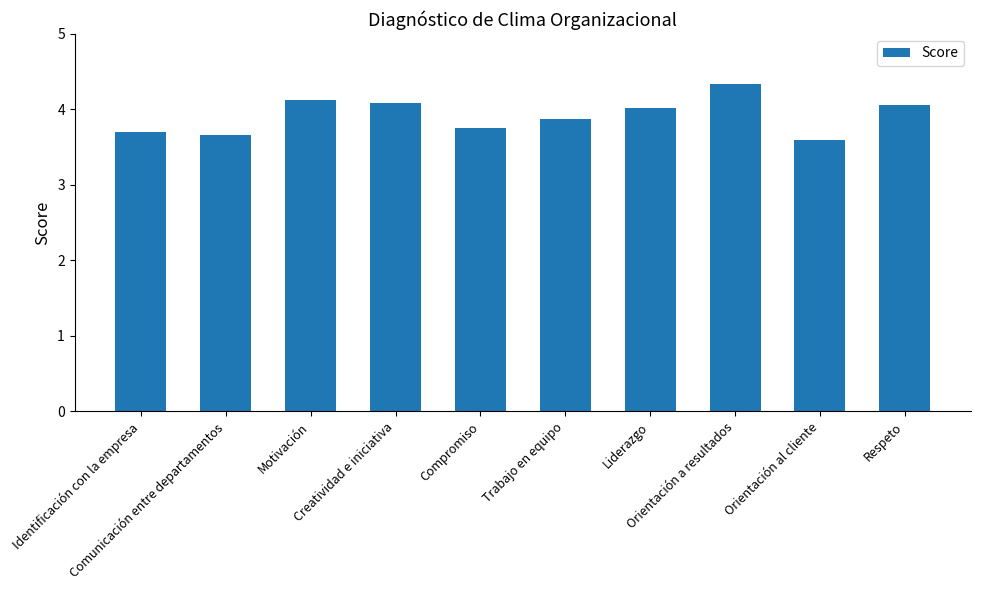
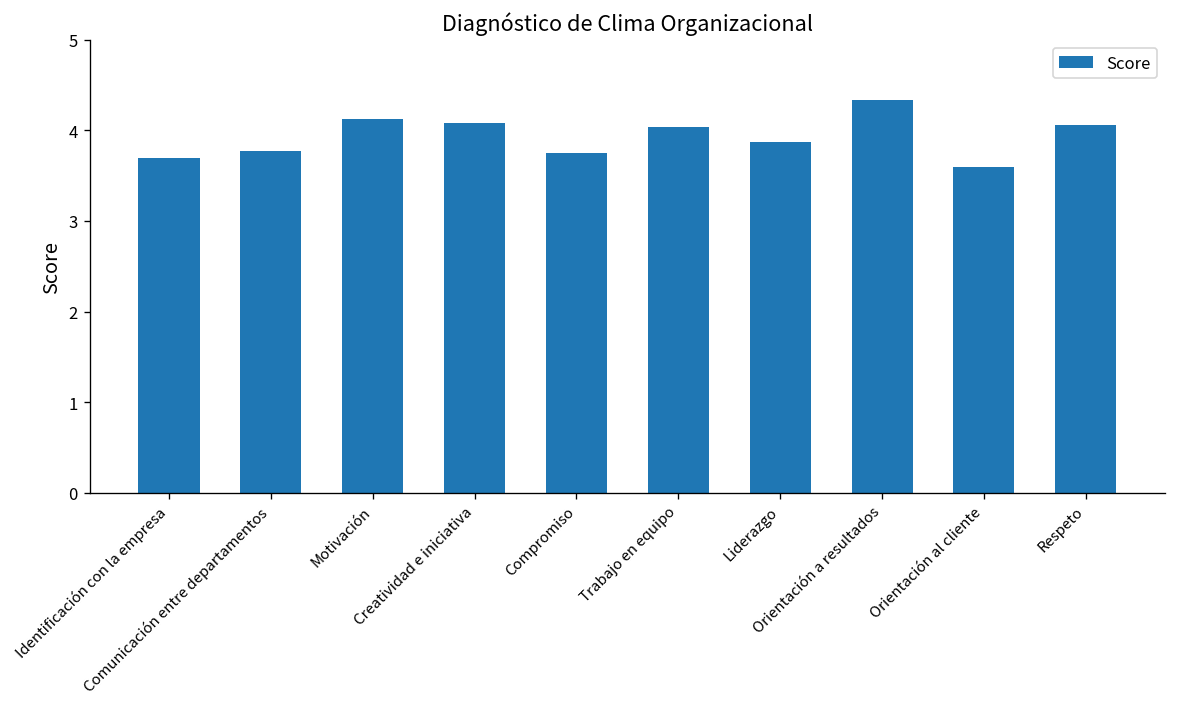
  {
    "Identificación con la empresa": 3.7,
-   "Comunicación entre departamentos": 3.7,
+   "Comunicación entre departamentos": 3.8,
    "Motivación": 4.1,
    "Creatividad e iniciativa": 4.1,
    "Compromiso": 3.7,
-   "Trabajo en equipo": 3.9,
-   "Liderazgo": 4.0,
+   "Trabajo en equipo": 4.0,
+   "Liderazgo": 3.9,
    "Orientación a resultados": 4.3,
    "Orientación al cliente": 3.6,
    "Respeto": 4.1
  }
